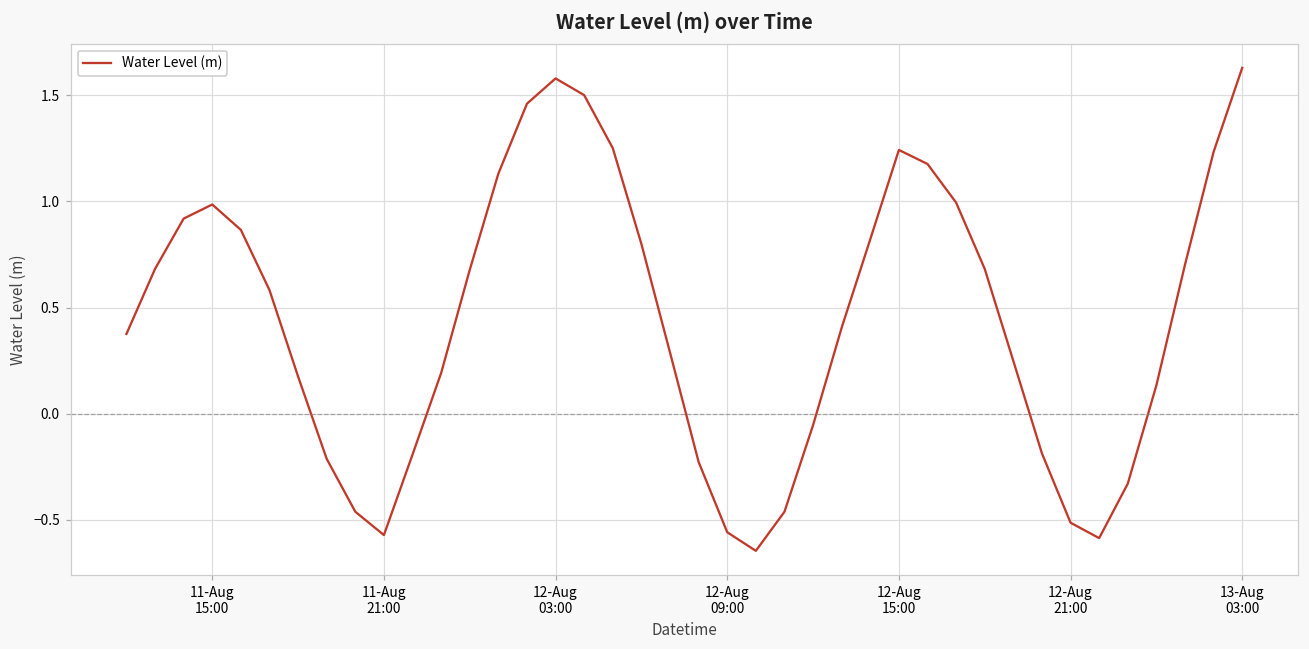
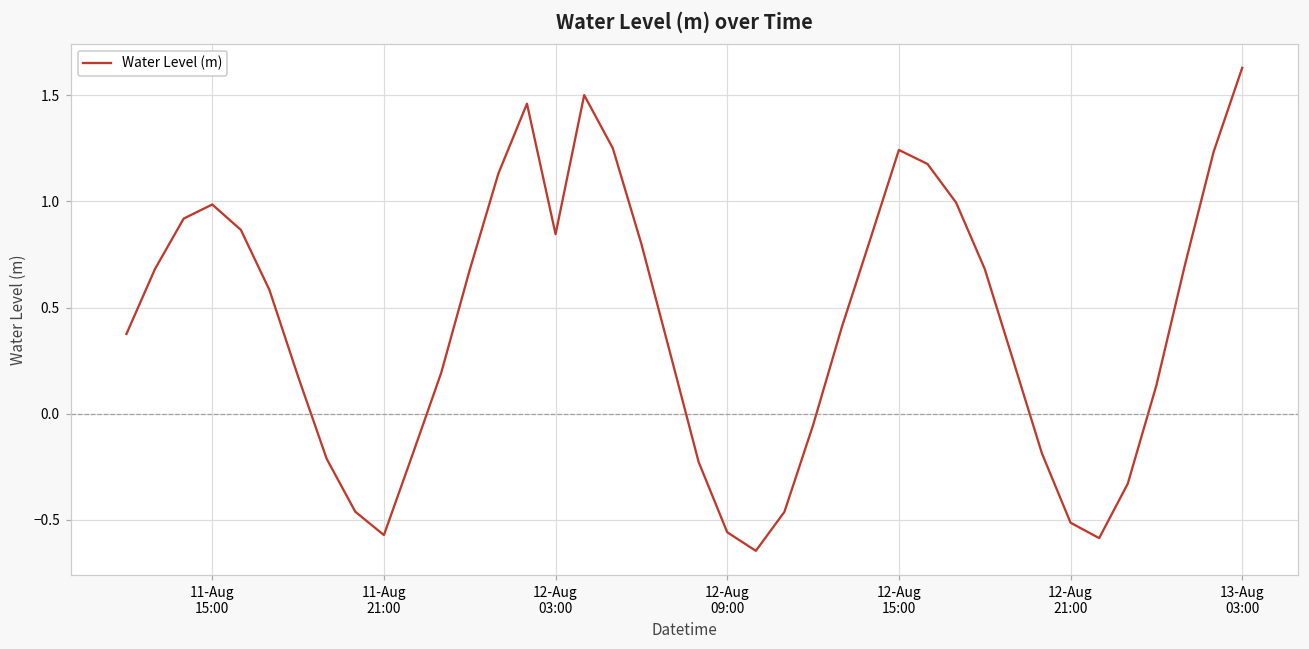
  {
    "11-Aug 15:00": 0.99,
    "11-Aug 21:00": -0.57,
-   "12-Aug 03:00": 1.58,
+   "12-Aug 03:00": 0.85,
    "12-Aug 09:00": -0.56,
    "12-Aug 15:00": 1.24,
    "12-Aug 21:00": -0.51,
    "13-Aug 03:00": 1.63
  }
